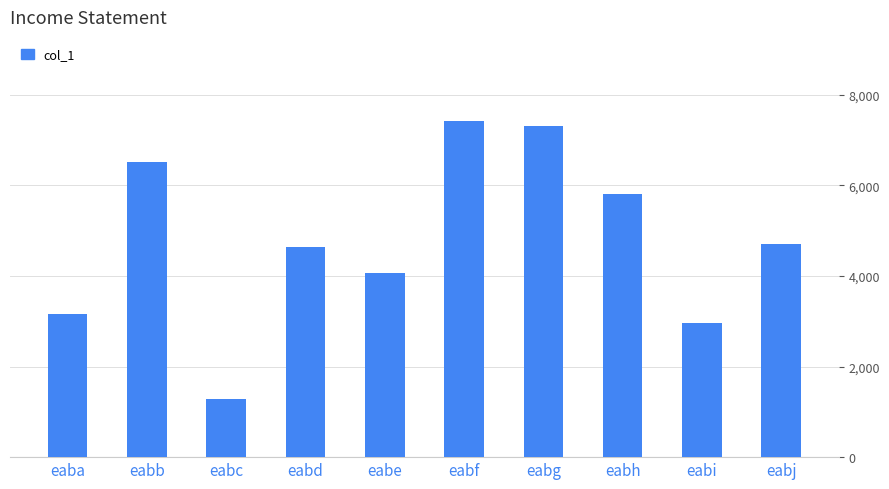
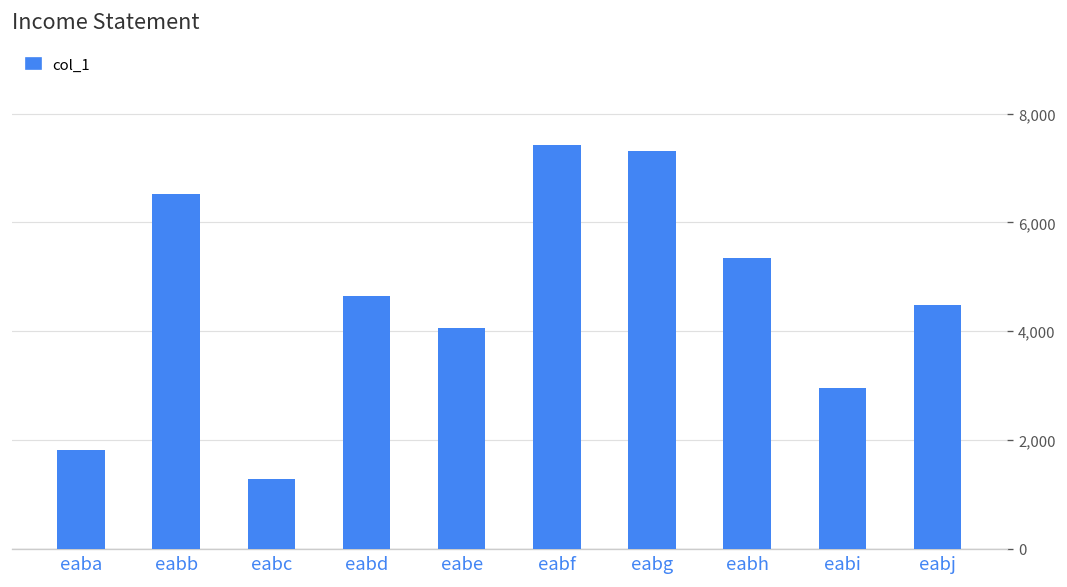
  {
-   "eaba": "3,200",
+   "eaba": "1,800",
    "eabb": "6,500",
    "eabc": "1,300",
    "eabd": "4,600",
    "eabe": "4,100",
    "eabf": "7,400",
    "eabg": "7,300",
-   "eabh": "5,800",
+   "eabh": "5,400",
    "eabi": "3,000",
-   "eabj": "4,700"
+   "eabj": "4,500"
  }
